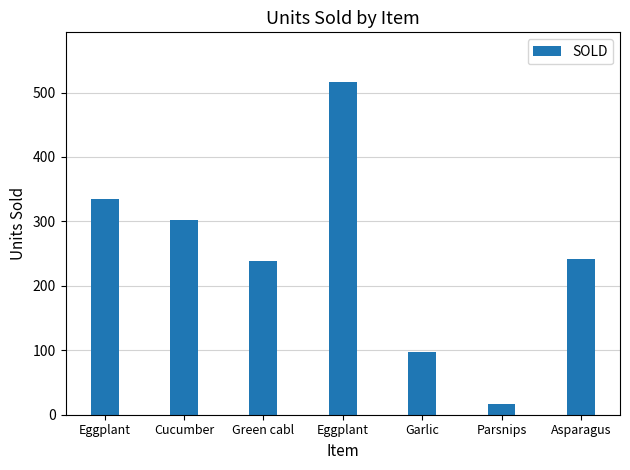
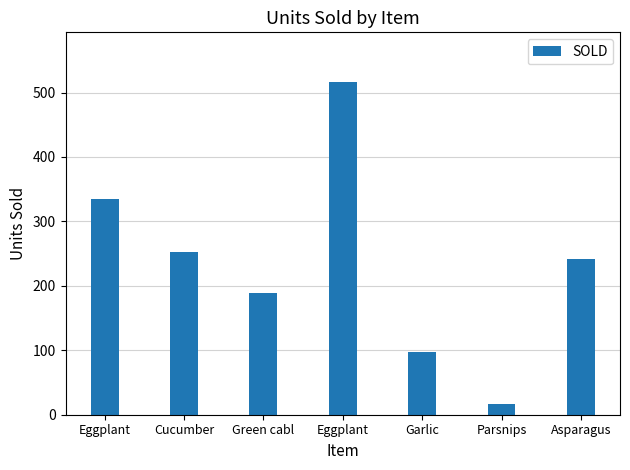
  {
-   "Cucumber": 300,
-   "Green cabl": 240,
+   "Cucumber": 250,
+   "Green cabl": 190,
    "Garlic": 100,
    "Parsnips": 20,
    "Asparagus": 240
  }
